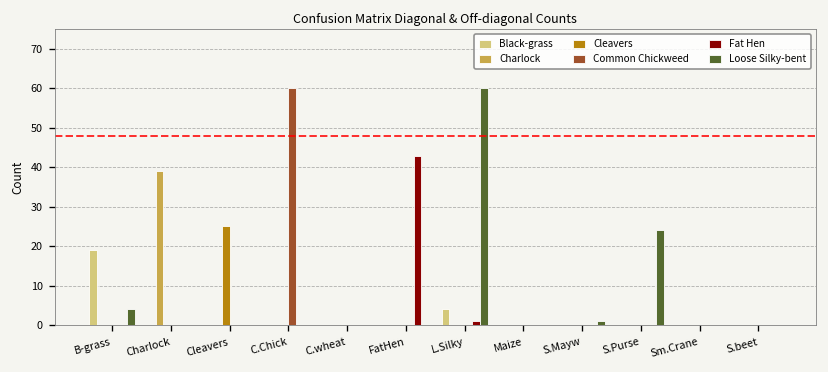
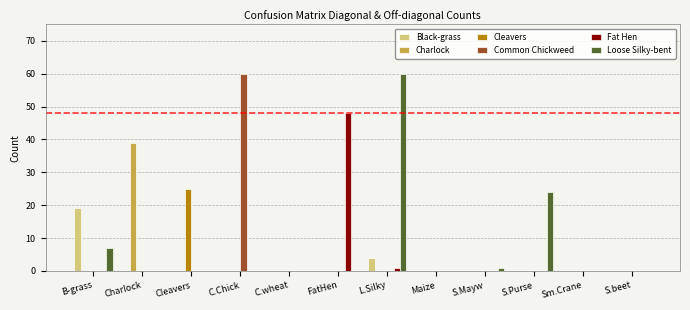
  {
    "Cleavers": {
      "B-grass": 0,
      "Charlock": 0,
      "Cleavers": 25,
      "C.Chick": 0,
      "C.wheat": 0,
      "FatHen": 0,
      "L.Silky": 0,
      "Maize": 0,
      "S.Mayw": 0,
      "S.Purse": 0,
      "Sm.Crane": 0,
      "S.beet": 0
    },
    "Common Chickweed": {
      "B-grass": 0,
      "Charlock": 0,
      "Cleavers": 0,
      "C.Chick": 60,
      "C.wheat": 0,
      "FatHen": 0,
      "L.Silky": 0,
      "Maize": 0,
      "S.Mayw": 0,
      "S.Purse": 0,
      "Sm.Crane": 0,
      "S.beet": 0
    },
    "Fat Hen": {
      "B-grass": 0,
      "Charlock": 0,
      "Cleavers": 0,
      "C.Chick": 0,
      "C.wheat": 0,
-     "FatHen": 43,
+     "FatHen": 48,
      "L.Silky": 1,
      "Maize": 0,
      "S.Mayw": 0,
      "S.Purse": 0,
      "Sm.Crane": 0,
      "S.beet": 0
    },
    "Loose Silky-bent": {
-     "B-grass": 4,
+     "B-grass": 7,
      "Charlock": 0,
      "Cleavers": 0,
      "C.Chick": 0,
      "C.wheat": 0,
      "FatHen": 0,
      "L.Silky": 60,
      "Maize": 0,
      "S.Mayw": 1,
      "S.Purse": 24,
      "Sm.Crane": 0,
      "S.beet": 0
    }
  }
